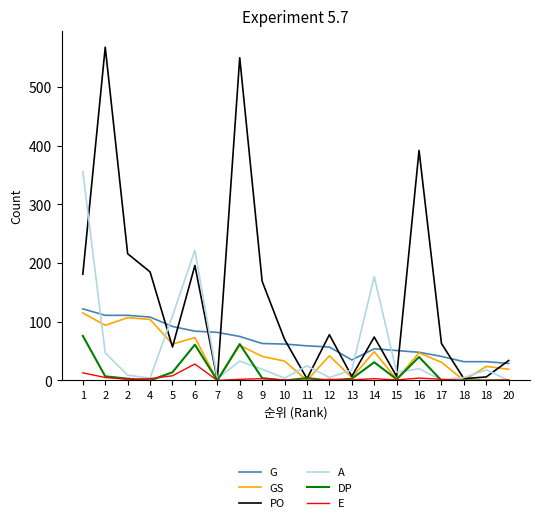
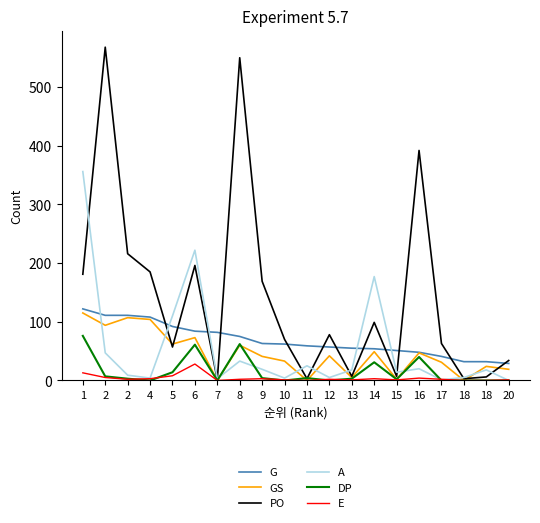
  {
    "G": {
      "1": 120,
      "5": 90,
      "6": 80,
      "7": 80,
      "8": 80,
      "9": 60,
      "10": 60,
      "11": 60,
      "12": 60,
-     "13": 40,
+     "13": 60,
      "14": 50,
      "15": 50,
      "17": 40,
      "20": 30
    },
    "GS": {
      "1": 120,
      "5": 60,
      "6": 70,
      "9": 40,
      "10": 30,
      "12": 40,
      "14": 50,
      "17": 30,
      "20": 20
    },
    "PO": {
      "1": 180,
      "4": 190,
      "5": 60,
      "6": 200,
      "8": 550,
      "9": 170,
      "10": 70,
      "12": 80,
-     "14": 70,
+     "14": 100,
      "15": 10,
      "16": 390,
      "17": 60,
      "20": 30
    },
    "A": {
      "1": 360,
      "5": 110,
      "6": 220,
      "8": 30,
      "9": 20,
      "11": 30,
      "13": 20,
      "14": 180,
      "15": 10,
      "16": 20
    },
    "DP": {
      "1": 80,
      "5": 10,
      "6": 60,
      "14": 30,
      "16": 40
    },
    "E": {
      "1": 10,
      "5": 10,
      "6": 30,
      "8": 0,
      "14": 0,
      "16": 0
    }
  }
